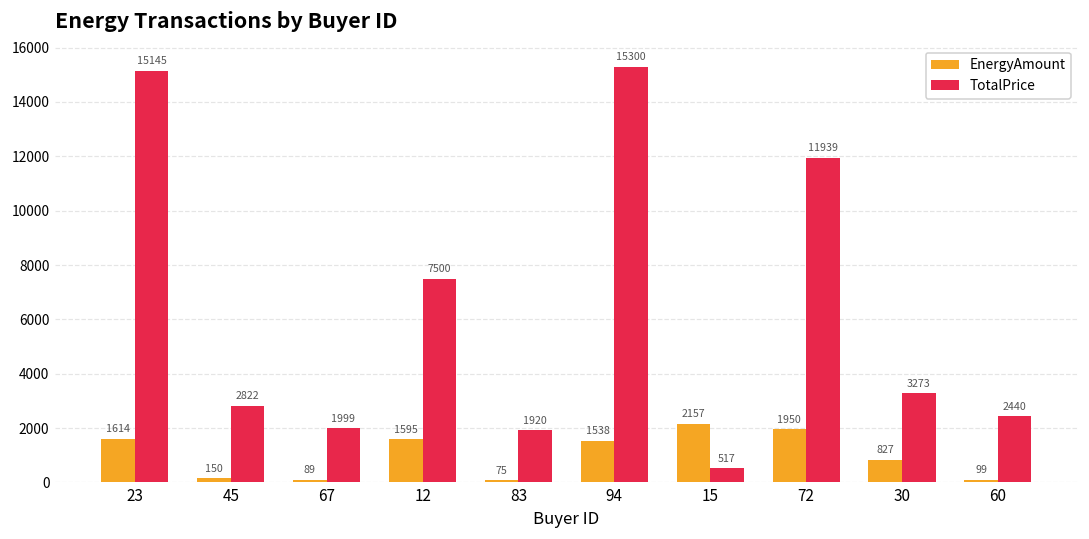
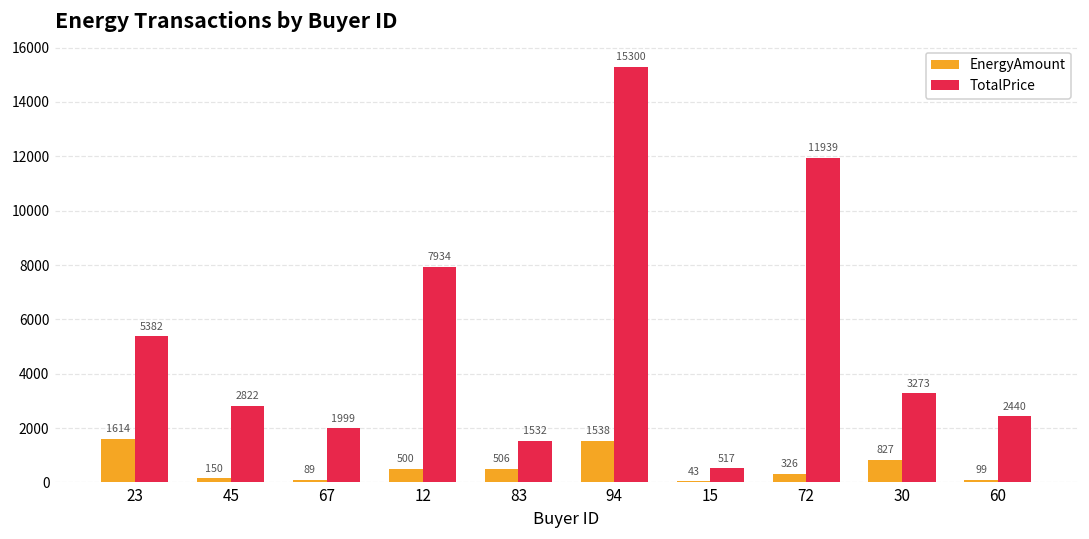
  {
    "EnergyAmount": {
      "23": 1614,
      "45": 150,
      "67": 89,
-     "12": 1595,
-     "83": 75,
+     "12": 500,
+     "83": 506,
      "94": 1538,
-     "15": 2157,
-     "72": 1950,
+     "15": 43,
+     "72": 326,
      "30": 827,
      "60": 99
    },
    "TotalPrice": {
-     "23": 15145,
+     "23": 5382,
      "45": 2822,
      "67": 1999,
-     "12": 7500,
-     "83": 1920,
+     "12": 7934,
+     "83": 1532,
      "94": 15300,
      "15": 517,
      "72": 11939,
      "30": 3273,
      "60": 2440
    }
  }
